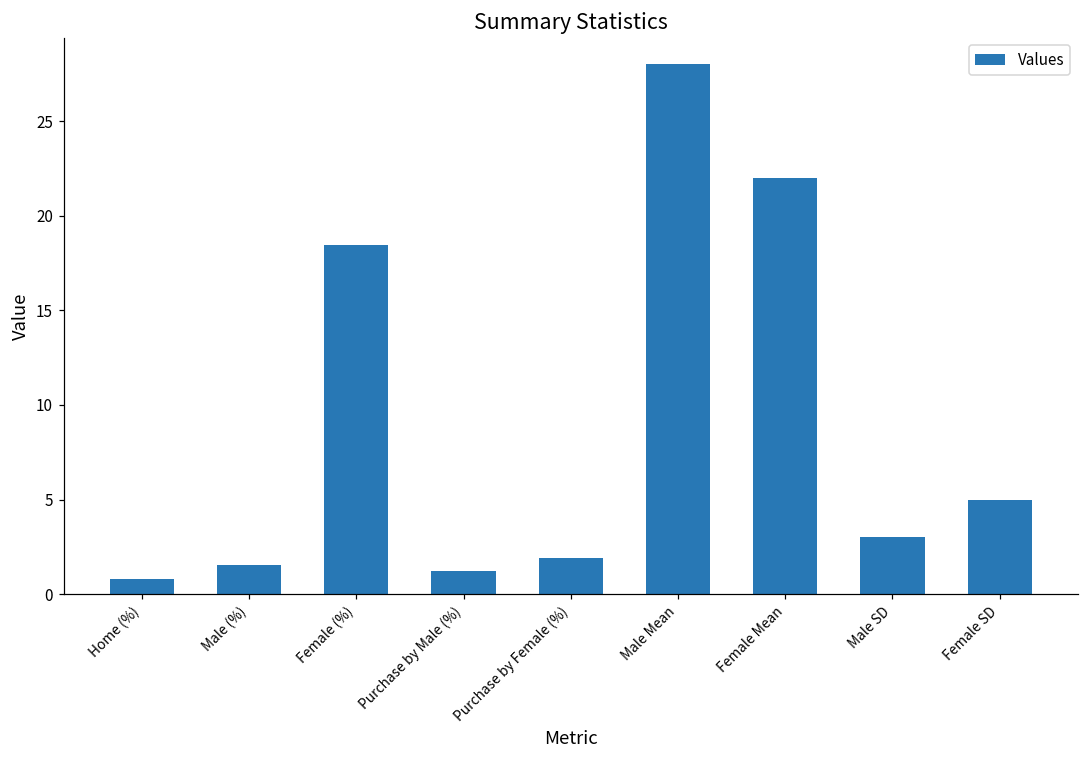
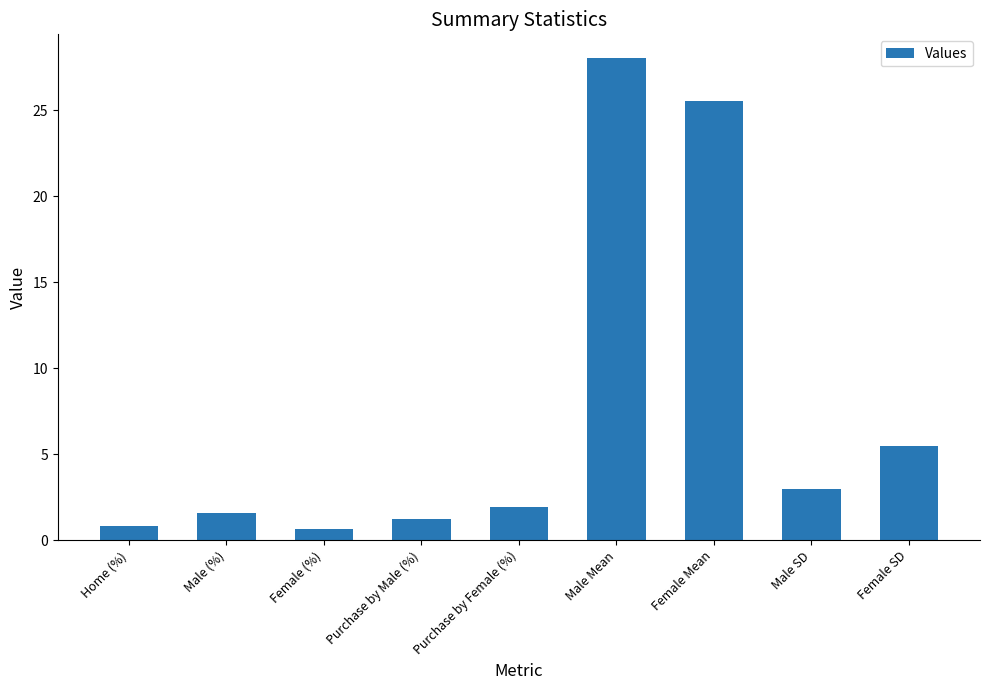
  {
    "Home (%)": 0.8,
    "Male (%)": 1.6,
-   "Female (%)": 18.5,
+   "Female (%)": 0.7,
    "Purchase by Male (%)": 1.2,
    "Purchase by Female (%)": 1.9,
    "Male Mean": 28.0,
-   "Female Mean": 22.0,
+   "Female Mean": 25.5,
    "Male SD": 3.0,
-   "Female SD": 5.0
+   "Female SD": 5.5
  }
